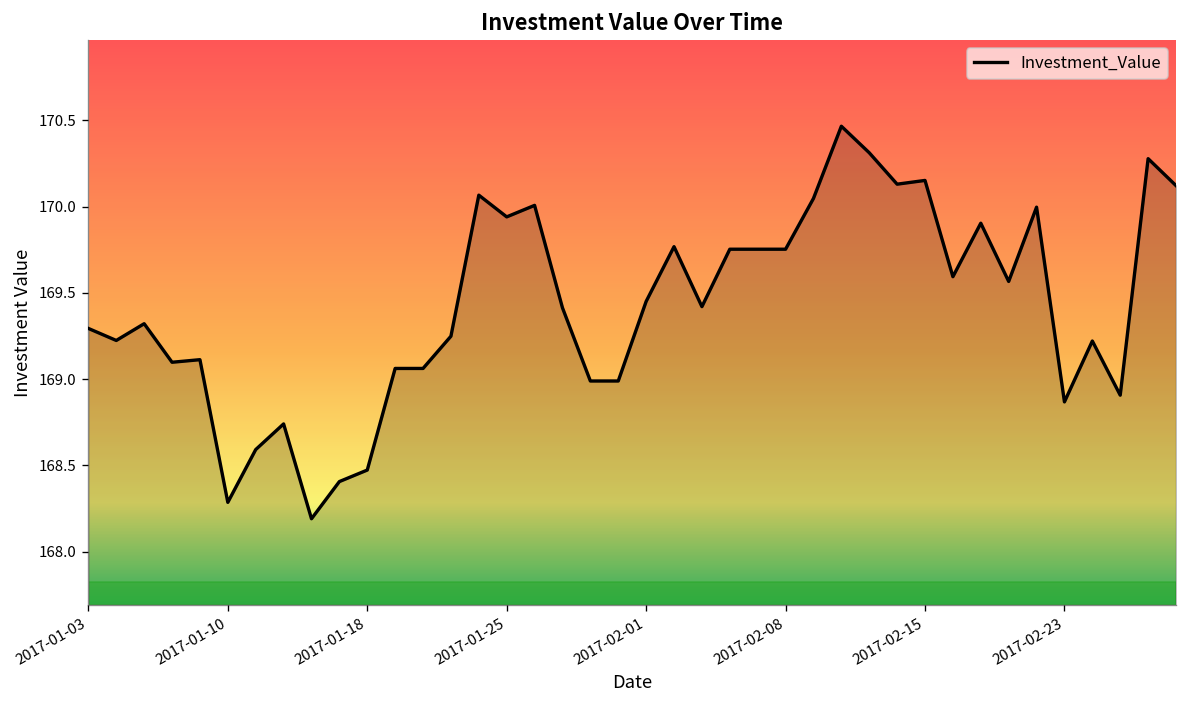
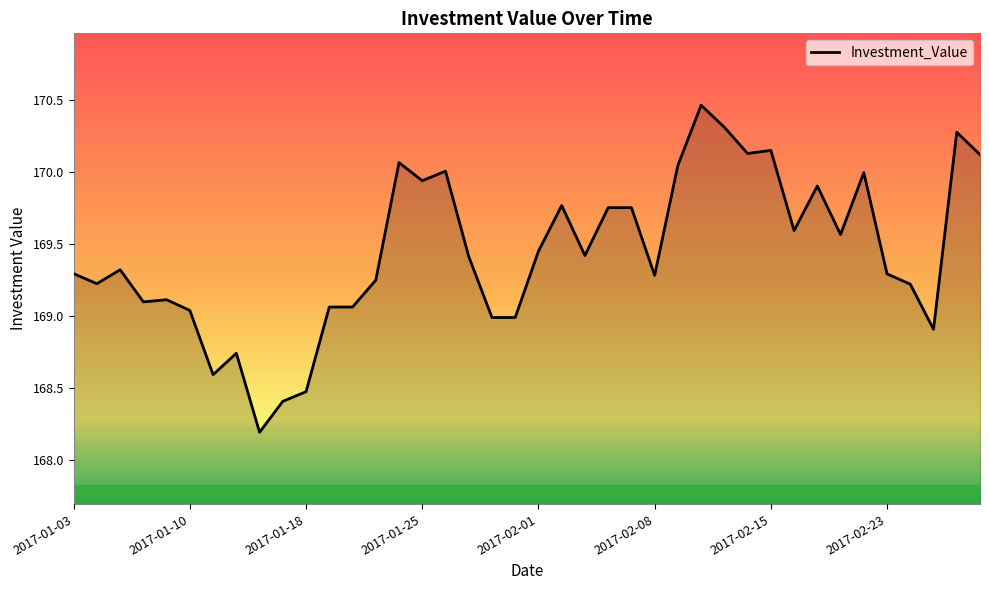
  {
    "2017-01-03": 169.29,
-   "2017-01-10": 168.29,
+   "2017-01-10": 169.04,
    "2017-01-18": 168.47,
    "2017-01-25": 169.94,
    "2017-02-01": 169.45,
-   "2017-02-08": 169.75,
+   "2017-02-08": 169.28,
    "2017-02-15": 170.15,
-   "2017-02-23": 168.87
+   "2017-02-23": 169.29
  }
